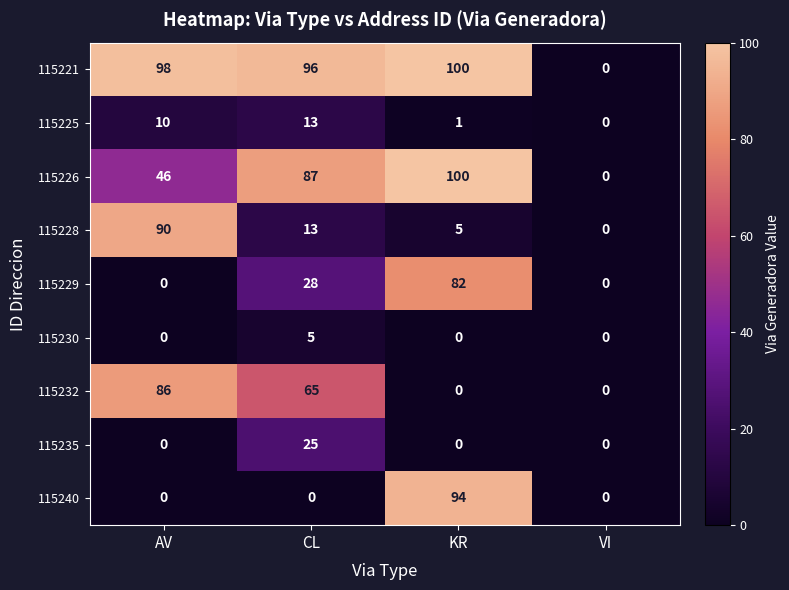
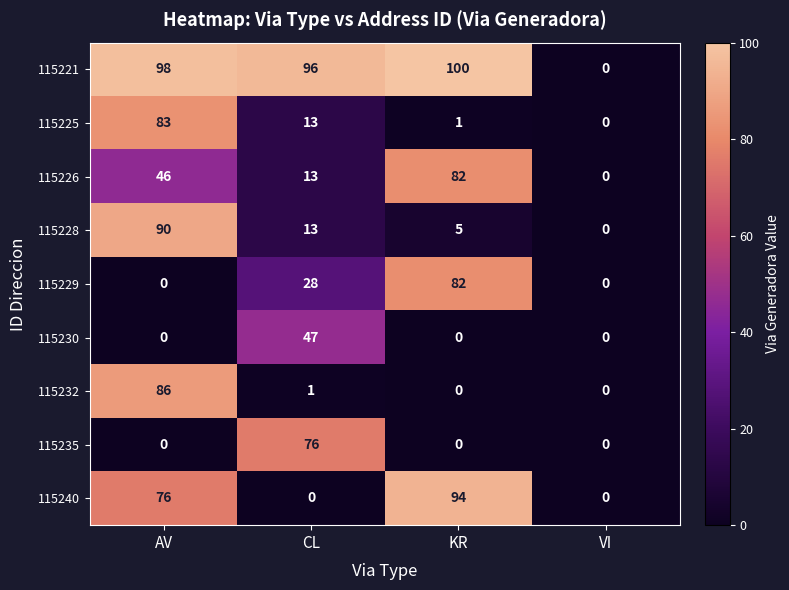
  {
    "115221": {
      "AV": 98,
      "CL": 96,
      "KR": 100,
      "VI": 0
    },
    "115225": {
-     "AV": 10,
+     "AV": 83,
      "CL": 13,
      "KR": 1,
      "VI": 0
    },
    "115226": {
      "AV": 46,
-     "CL": 87,
-     "KR": 100,
+     "CL": 13,
+     "KR": 82,
      "VI": 0
    },
    "115228": {
      "AV": 90,
      "CL": 13,
      "KR": 5,
      "VI": 0
    },
    "115229": {
      "AV": 0,
      "CL": 28,
      "KR": 82,
      "VI": 0
    },
    "115230": {
      "AV": 0,
-     "CL": 5,
+     "CL": 47,
      "KR": 0,
      "VI": 0
    },
    "115232": {
      "AV": 86,
-     "CL": 65,
+     "CL": 1,
      "KR": 0,
      "VI": 0
    },
    "115235": {
      "AV": 0,
-     "CL": 25,
+     "CL": 76,
      "KR": 0,
      "VI": 0
    },
    "115240": {
-     "AV": 0,
+     "AV": 76,
      "CL": 0,
      "KR": 94,
      "VI": 0
    }
  }
